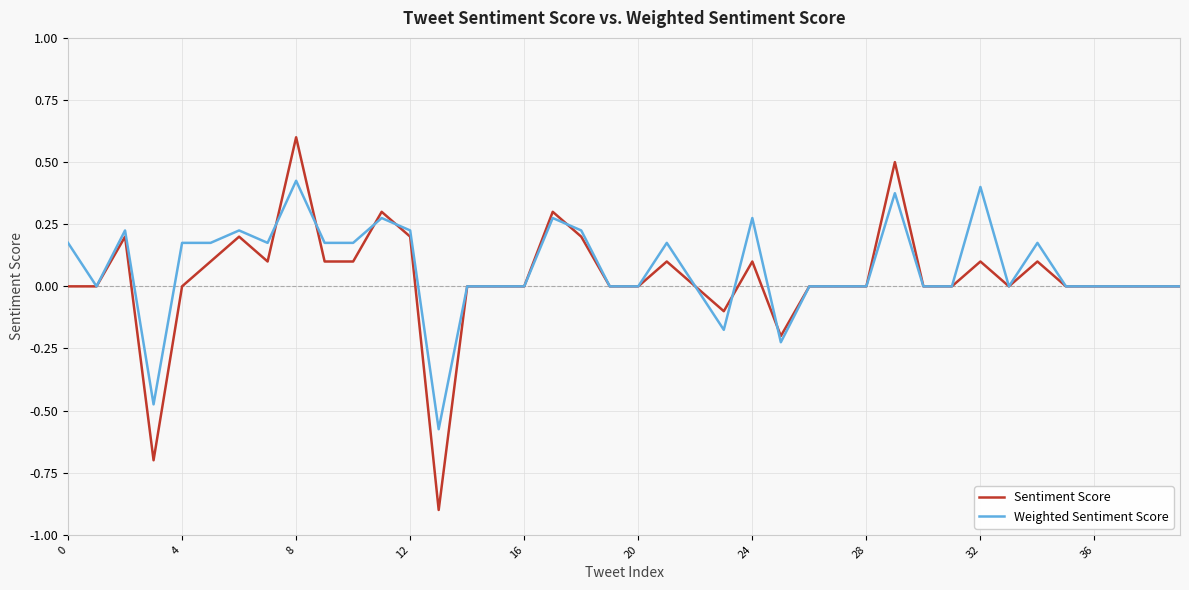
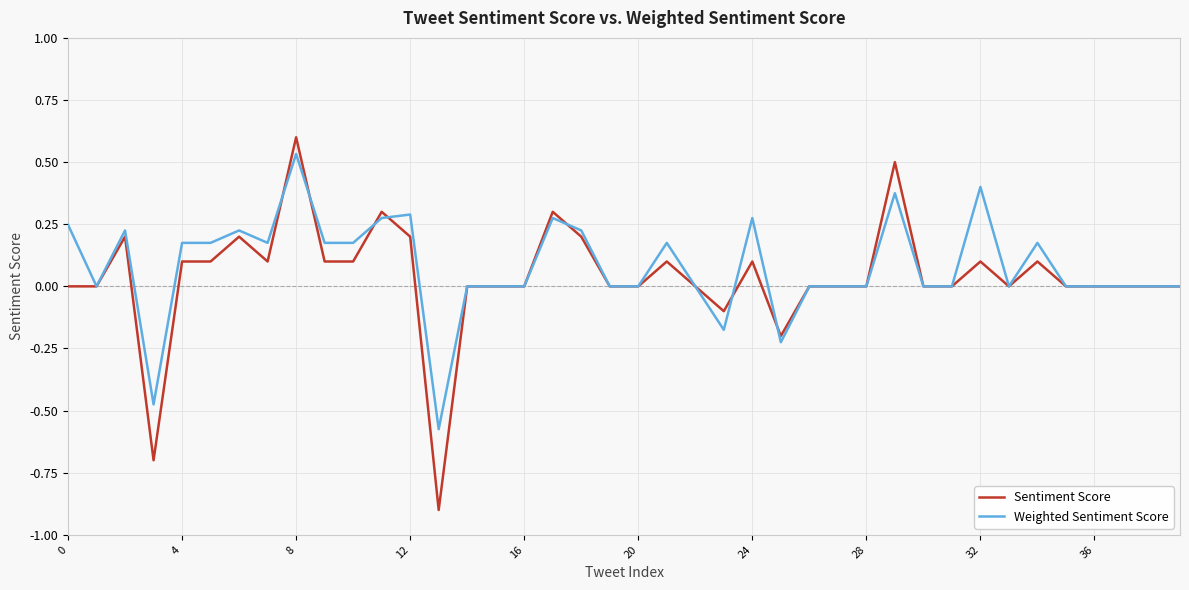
  {
    "Sentiment Score": {
      "0": 0.0,
-     "4": 0.0,
+     "4": 0.1,
      "8": 0.6,
      "12": 0.2,
      "24": 0.1,
      "32": 0.1
    },
    "Weighted Sentiment Score": {
-     "0": 0.18,
+     "0": 0.25,
      "4": 0.18,
-     "8": 0.43,
-     "12": 0.23,
+     "8": 0.53,
+     "12": 0.29,
      "24": 0.28,
      "32": 0.40
    }
  }
